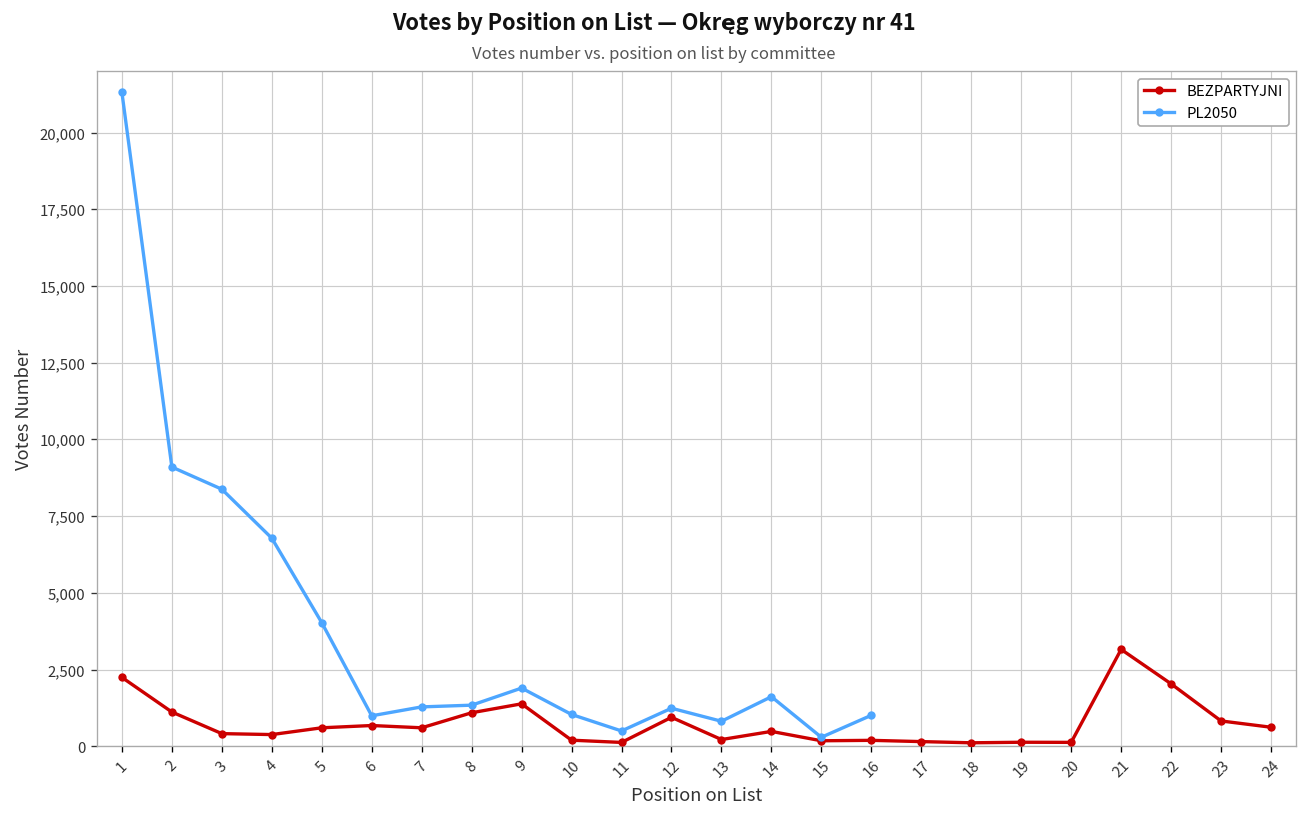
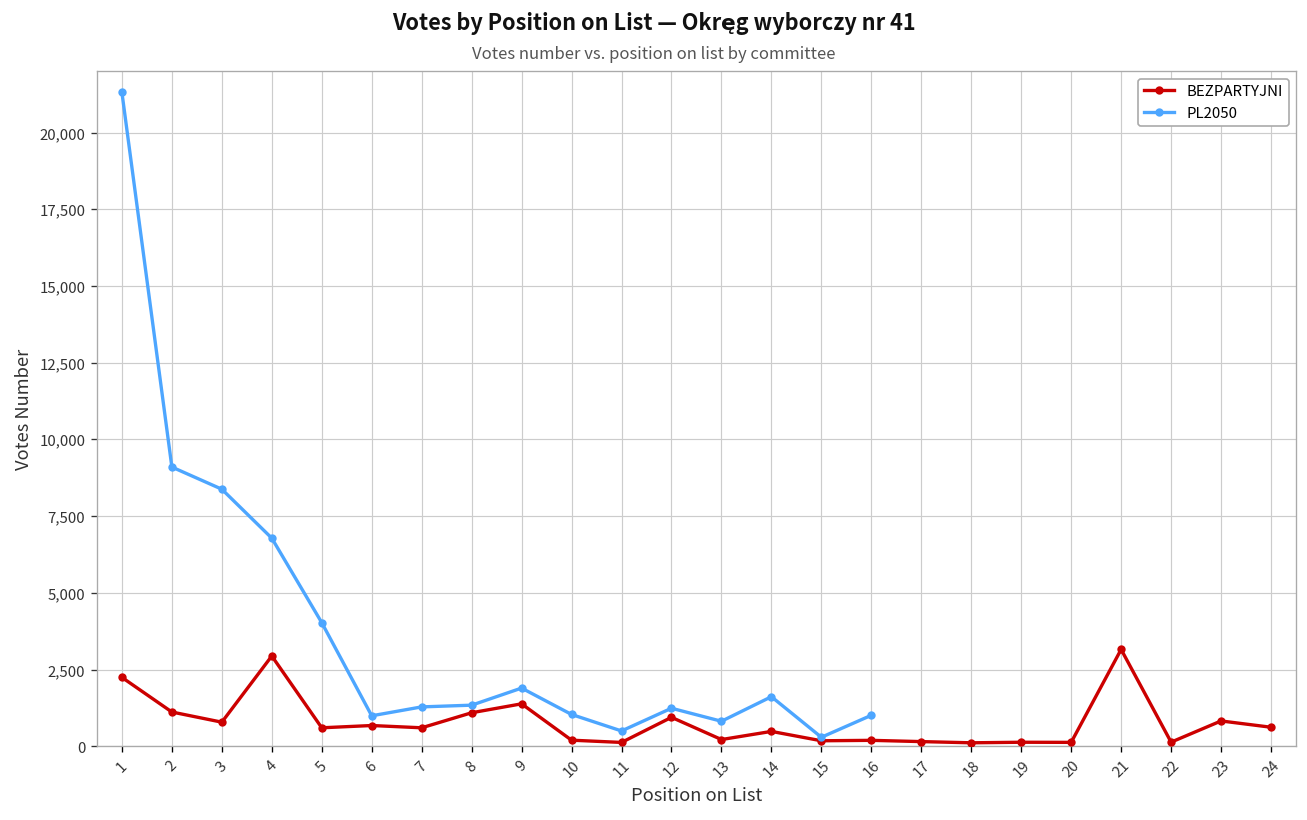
  {
    "BEZPARTYJNI": {
      "1": "2,200",
      "2": "1,100",
-     "3": "400",
-     "4": "400",
+     "3": "800",
+     "4": "2,900",
      "5": "600",
      "6": "700",
      "7": "600",
      "8": "1,100",
      "9": "1,400",
      "10": "200",
      "11": "100",
      "12": "900",
      "13": "200",
      "14": "500",
      "15": "200",
      "16": "200",
      "17": "200",
      "18": "100",
      "19": "100",
      "20": "100",
      "21": "3,200",
-     "22": "2,000",
+     "22": "100",
      "23": "800",
      "24": "600"
    },
    "PL2050": {
      "1": "21,300",
      "2": "9,100",
      "3": "8,400",
      "4": "6,800",
      "5": "4,000",
      "6": "1,000",
      "7": "1,300",
      "8": "1,300",
      "9": "1,900",
      "10": "1,000",
      "11": "500",
      "12": "1,200",
      "13": "800",
      "14": "1,600",
      "15": "300",
      "16": "1,000"
    }
  }
